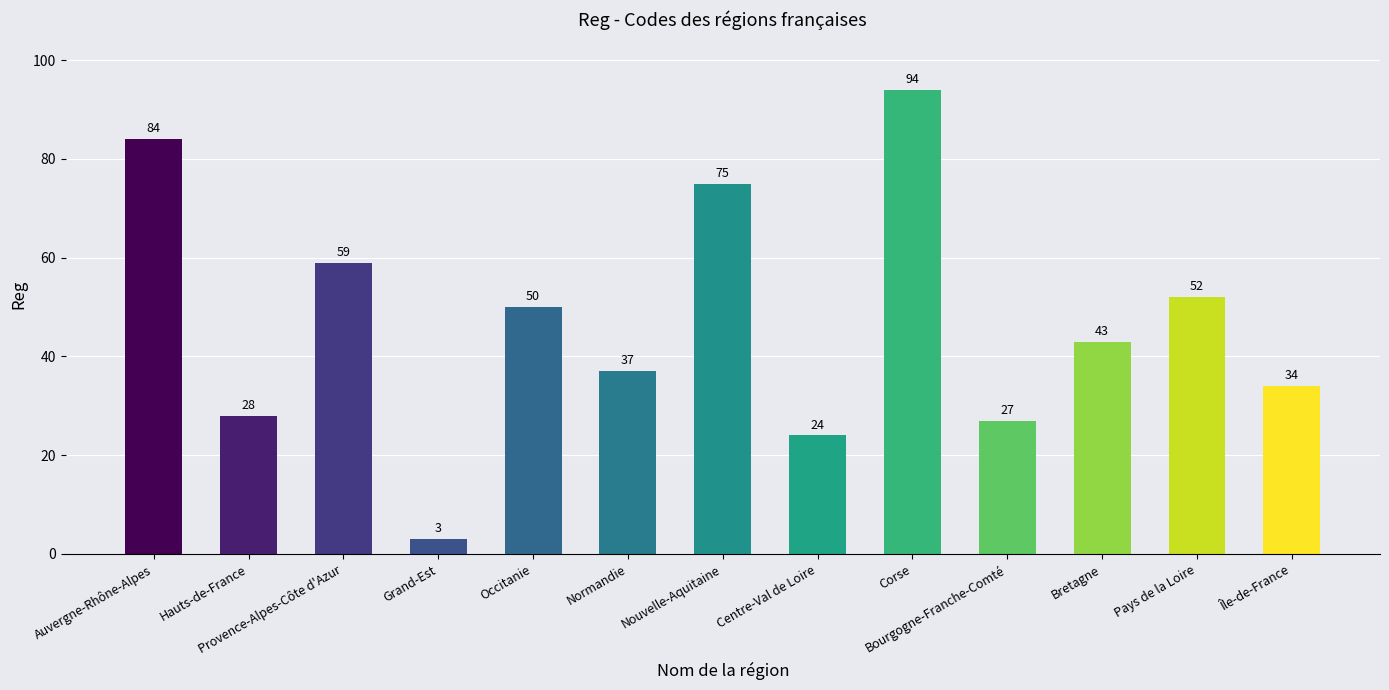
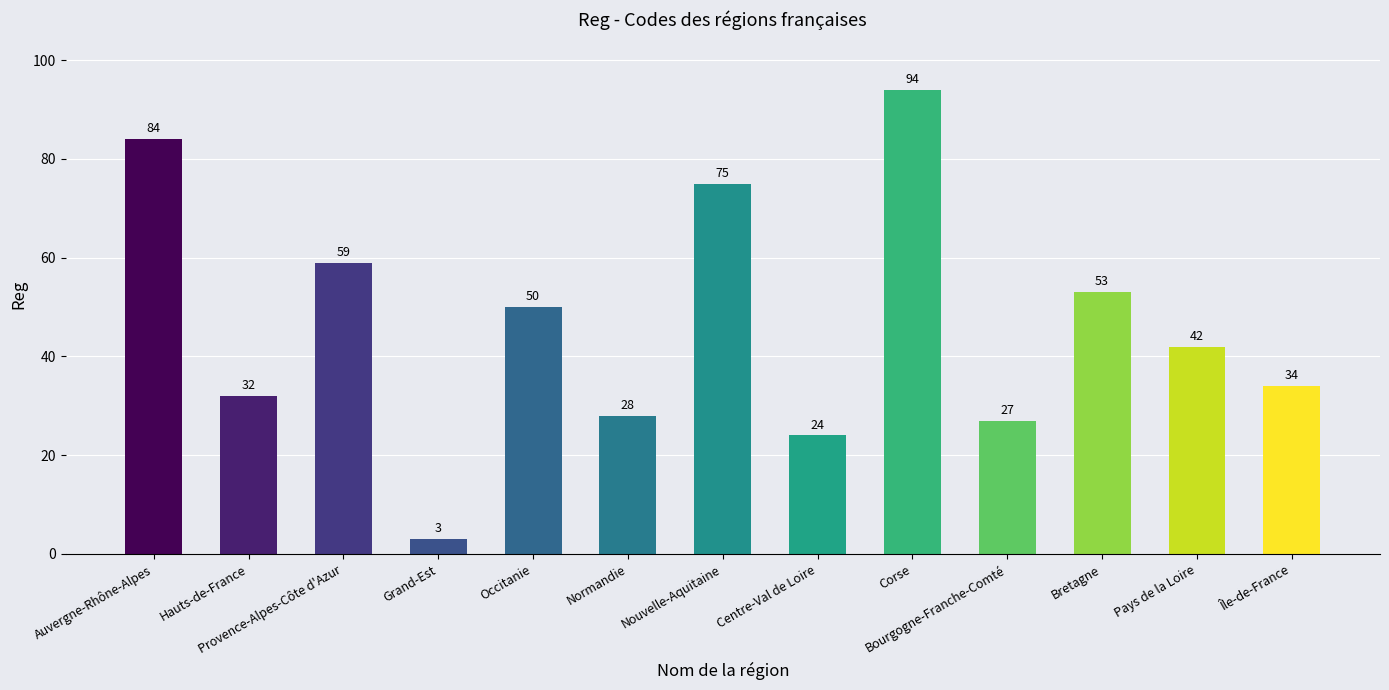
  {
    "Auvergne-Rhône-Alpes": 84,
-   "Hauts-de-France": 28,
+   "Hauts-de-France": 32,
    "Provence-Alpes-Côte d'Azur": 59,
    "Grand-Est": 3,
    "Occitanie": 50,
-   "Normandie": 37,
+   "Normandie": 28,
    "Nouvelle-Aquitaine": 75,
    "Centre-Val de Loire": 24,
    "Corse": 94,
    "Bourgogne-Franche-Comté": 27,
-   "Bretagne": 43,
-   "Pays de la Loire": 52,
+   "Bretagne": 53,
+   "Pays de la Loire": 42,
    "Île-de-France": 34
  }
